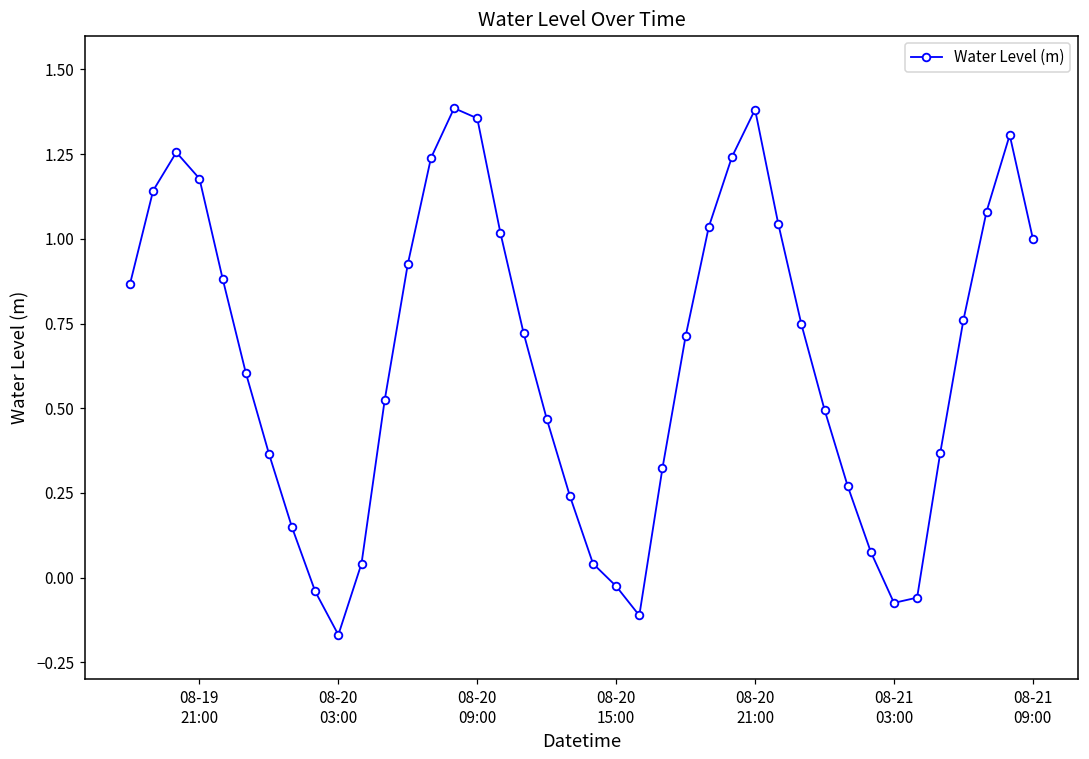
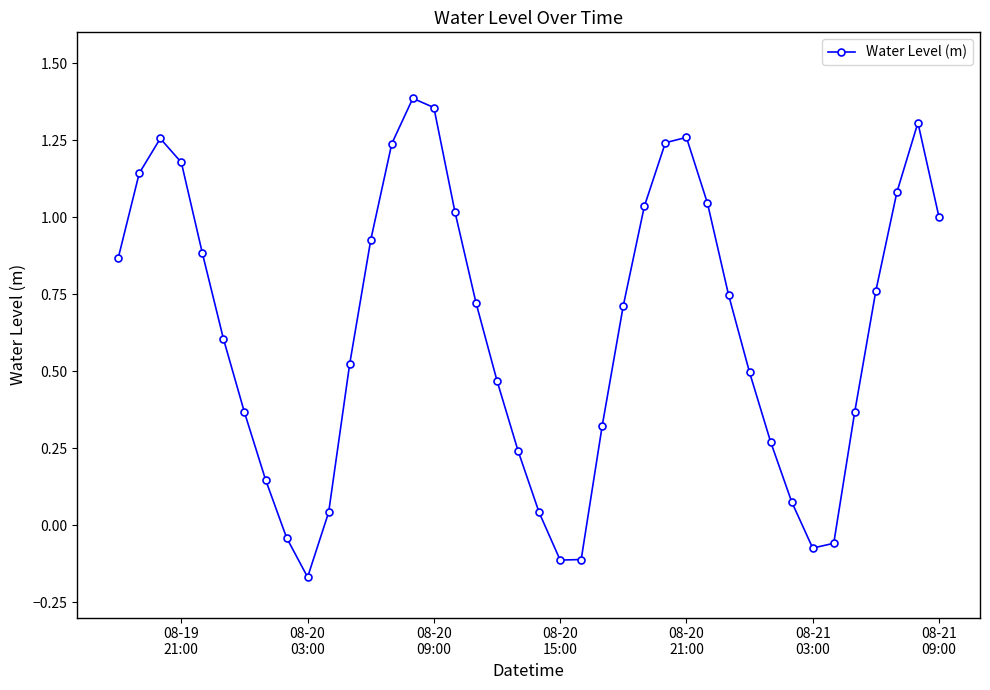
  {
    "08-19 21:00": 1.18,
    "08-20 03:00": -0.17,
    "08-20 09:00": 1.36,
-   "08-20 15:00": -0.03,
-   "08-20 21:00": 1.38,
+   "08-20 15:00": -0.11,
+   "08-20 21:00": 1.26,
    "08-21 03:00": -0.07,
    "08-21 09:00": 1.00
  }
